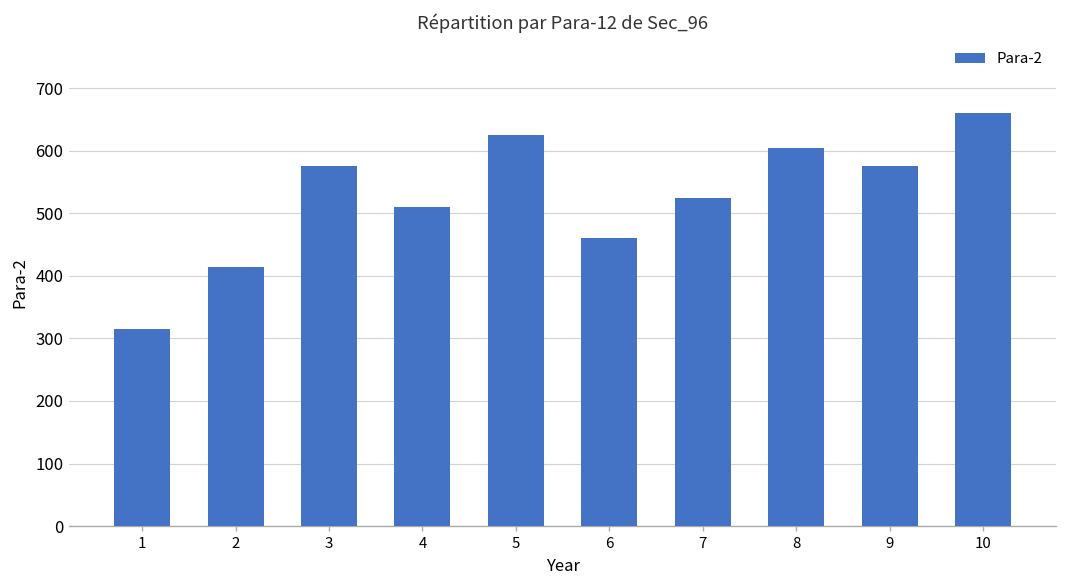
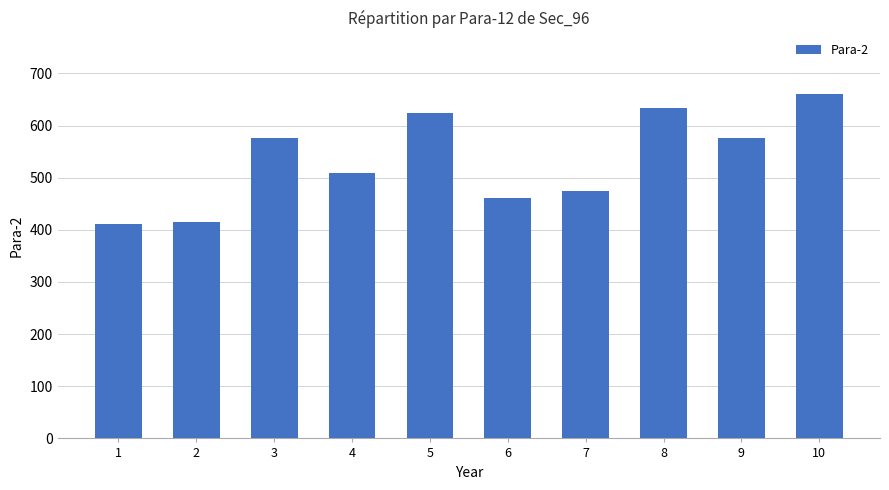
  {
-   "1": 310,
+   "1": 410,
    "2": 410,
    "3": 580,
    "4": 510,
    "5": 620,
    "6": 460,
-   "7": 530,
-   "8": 600,
+   "7": 470,
+   "8": 630,
    "9": 580,
    "10": 660
  }
